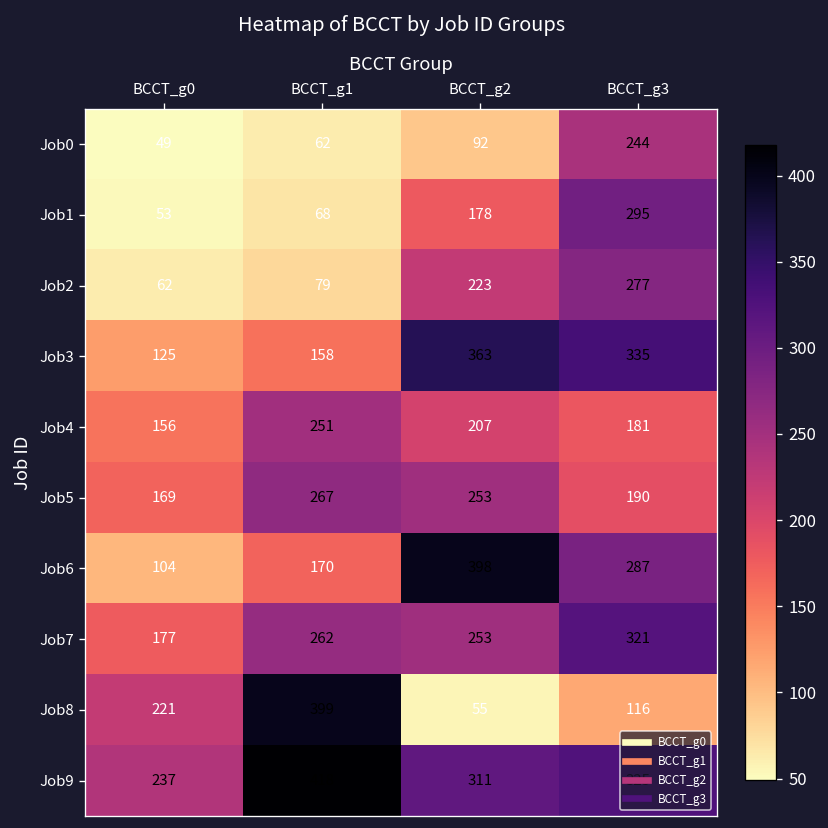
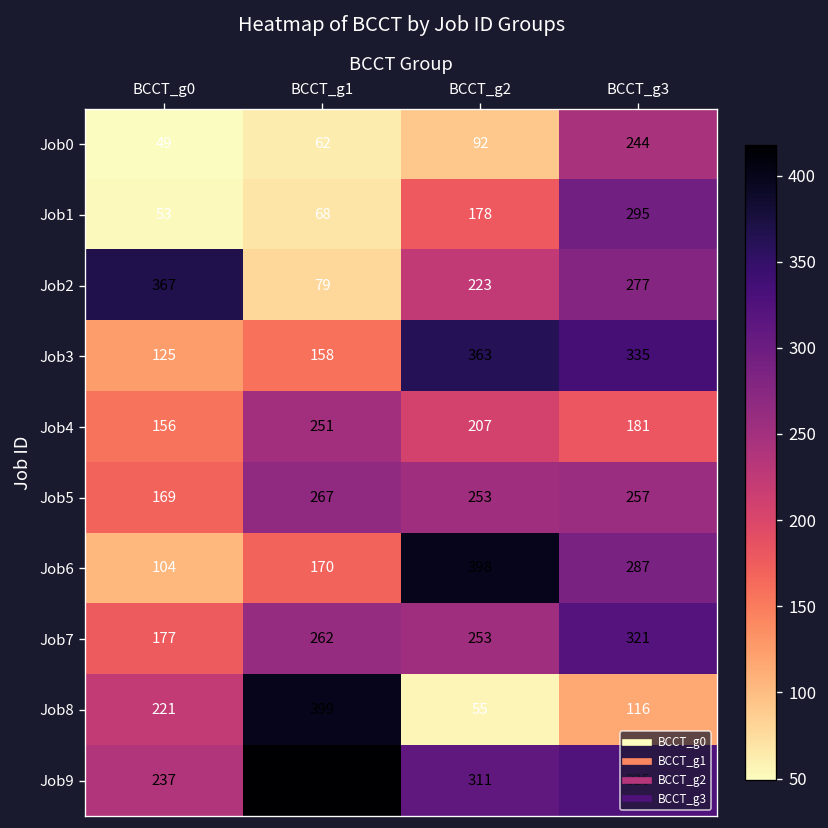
  {
    "Job0": {
      "BCCT_g0": 49,
      "BCCT_g1": 62,
      "BCCT_g2": 92,
      "BCCT_g3": 244
    },
    "Job1": {
      "BCCT_g0": 53,
      "BCCT_g1": 68,
      "BCCT_g2": 178,
      "BCCT_g3": 295
    },
    "Job2": {
-     "BCCT_g0": 62,
+     "BCCT_g0": 367,
      "BCCT_g1": 79,
      "BCCT_g2": 223,
      "BCCT_g3": 277
    },
    "Job3": {
      "BCCT_g0": 125,
      "BCCT_g1": 158,
      "BCCT_g2": 363,
      "BCCT_g3": 335
    },
    "Job4": {
      "BCCT_g0": 156,
      "BCCT_g1": 251,
      "BCCT_g2": 207,
      "BCCT_g3": 181
    },
    "Job5": {
      "BCCT_g0": 169,
      "BCCT_g1": 267,
      "BCCT_g2": 253,
-     "BCCT_g3": 190
+     "BCCT_g3": 257
    },
    "Job6": {
      "BCCT_g0": 104,
      "BCCT_g1": 170,
      "BCCT_g3": 287
    },
    "Job7": {
      "BCCT_g0": 177,
      "BCCT_g1": 262,
      "BCCT_g2": 253,
      "BCCT_g3": 321
    },
    "Job8": {
      "BCCT_g0": 221,
      "BCCT_g2": 55,
      "BCCT_g3": 116
    },
    "Job9": {
      "BCCT_g0": 237,
      "BCCT_g2": 311
    }
  }
